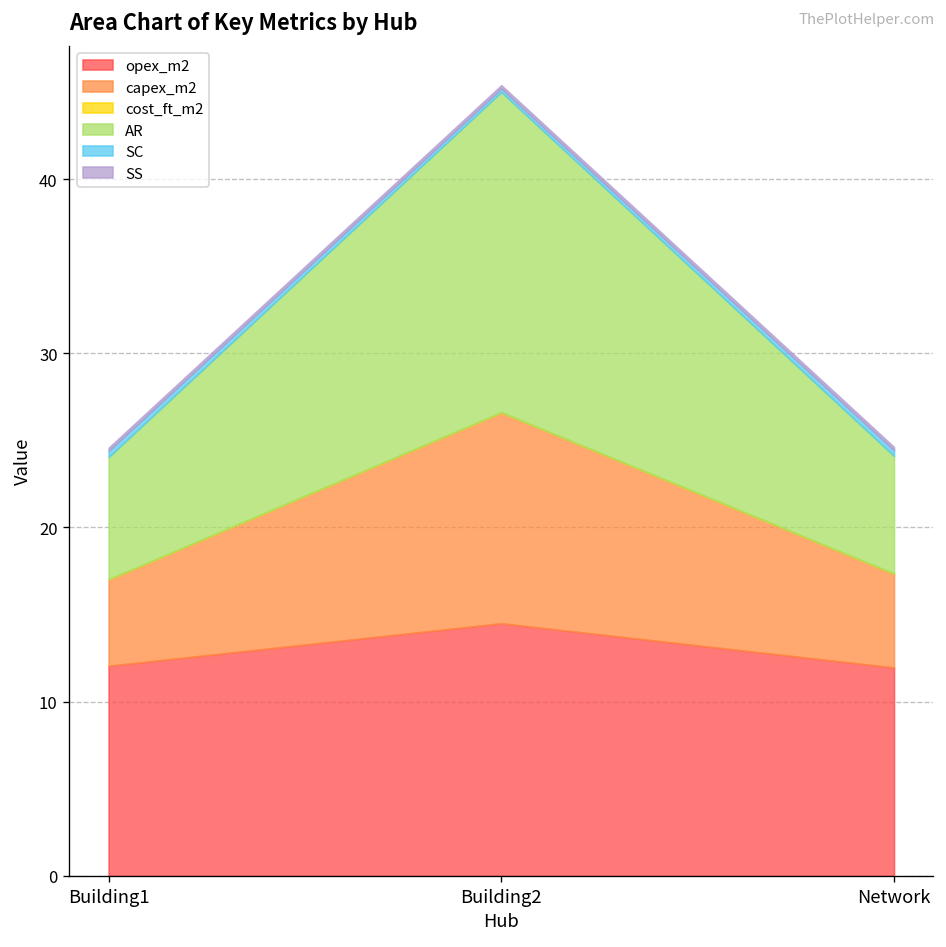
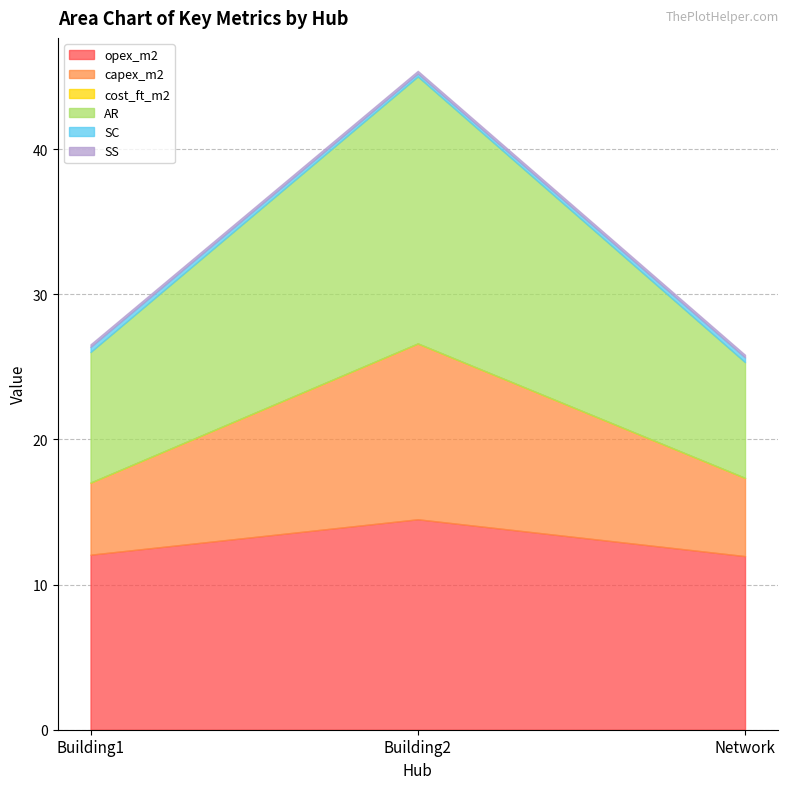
  {
    "opex_m2": {
      "Building1": 12.1,
      "Building2": 14.5,
      "Network": 12.0
    },
    "cost_ft_m2": {
      "Building1": 5.0,
      "Network": 5.4
    },
    "AR": {
-     "Building1": 7.0,
+     "Building1": 9.0,
      "Building2": 18.4,
-     "Network": 6.8
+     "Network": 8.0
    },
    "SC": {
      "Building1": 0.4,
      "Building2": 0.2,
      "Network": 0.3
    },
    "SS": {
      "Building1": 0.2,
      "Building2": 0.2,
      "Network": 0.2
    }
  }
